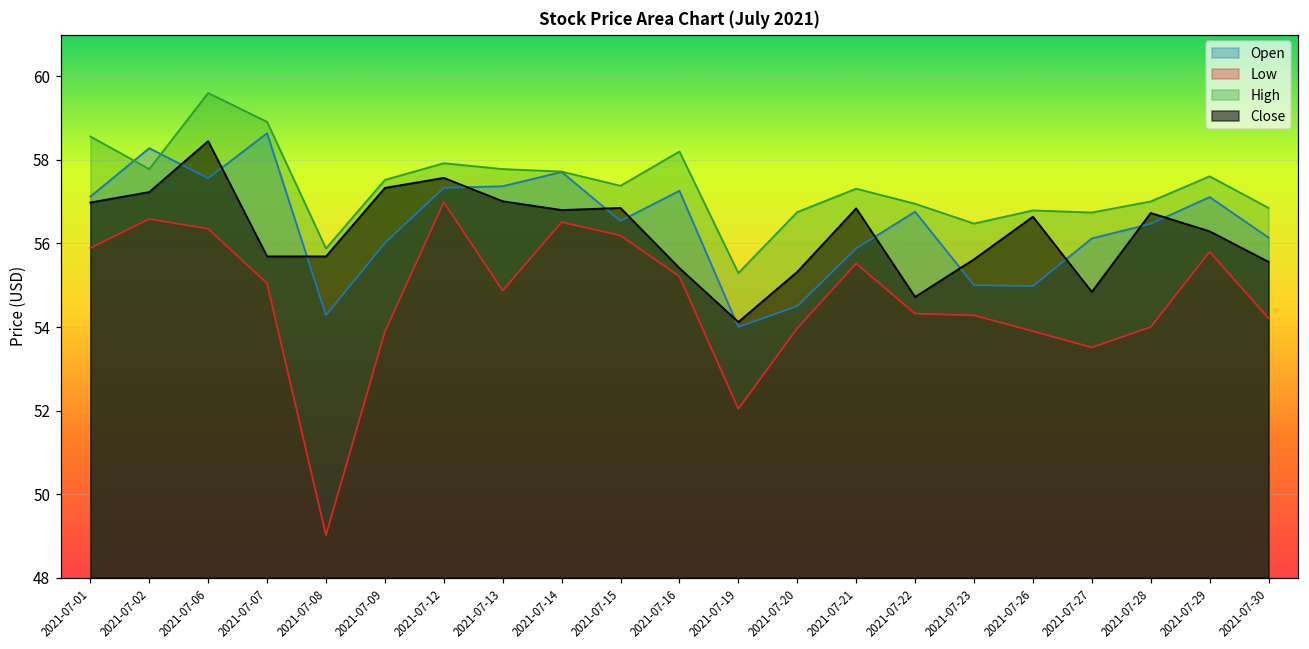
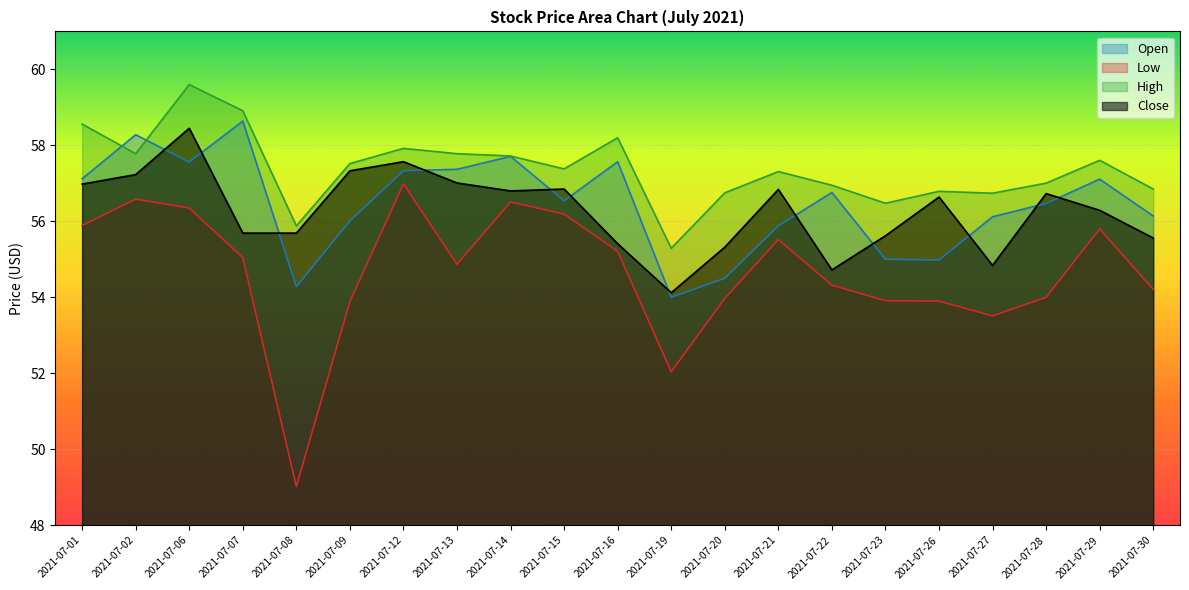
  {
    "Open": {
      "2021-07-01": 57.1,
      "2021-07-02": 58.3,
      "2021-07-06": 57.6,
      "2021-07-07": 58.6,
      "2021-07-08": 54.3,
      "2021-07-09": 56.0,
      "2021-07-12": 57.3,
      "2021-07-13": 57.4,
      "2021-07-15": 56.5,
-     "2021-07-16": 57.3,
+     "2021-07-16": 57.6,
      "2021-07-19": 54.0,
      "2021-07-20": 54.5,
      "2021-07-21": 55.9,
      "2021-07-22": 56.8,
      "2021-07-23": 55.0,
      "2021-07-26": 55.0,
      "2021-07-27": 56.1,
      "2021-07-28": 56.5,
      "2021-07-29": 57.1,
      "2021-07-30": 56.1
    },
    "Low": {
      "2021-07-01": 55.9,
      "2021-07-02": 56.6,
      "2021-07-06": 56.4,
      "2021-07-07": 55.0,
      "2021-07-08": 49.0,
      "2021-07-09": 53.9,
      "2021-07-12": 57.0,
      "2021-07-13": 54.9,
      "2021-07-14": 56.5,
      "2021-07-15": 56.2,
      "2021-07-16": 55.2,
      "2021-07-19": 52.0,
      "2021-07-20": 54.0,
      "2021-07-21": 55.5,
      "2021-07-22": 54.3,
-     "2021-07-23": 54.3,
+     "2021-07-23": 53.9,
      "2021-07-26": 53.9,
      "2021-07-27": 53.5,
      "2021-07-28": 54.0,
      "2021-07-29": 55.8,
      "2021-07-30": 54.2
    },
    "High": {
      "2021-07-01": 58.6,
      "2021-07-02": 57.8,
      "2021-07-06": 59.6,
      "2021-07-07": 58.9,
      "2021-07-08": 55.9,
      "2021-07-09": 57.5,
      "2021-07-12": 57.9,
      "2021-07-13": 57.8,
      "2021-07-15": 57.4,
      "2021-07-16": 58.2,
      "2021-07-19": 55.3,
      "2021-07-20": 56.8,
      "2021-07-21": 57.3,
      "2021-07-22": 57.0,
      "2021-07-23": 56.5,
      "2021-07-26": 56.8,
      "2021-07-27": 56.7,
      "2021-07-28": 57.0,
      "2021-07-29": 57.6,
      "2021-07-30": 56.9
    },
    "Close": {
      "2021-07-01": 57.0,
      "2021-07-02": 57.2,
      "2021-07-06": 58.5,
      "2021-07-07": 55.7,
      "2021-07-08": 55.7,
      "2021-07-09": 57.3,
      "2021-07-12": 57.6,
      "2021-07-13": 57.0,
      "2021-07-14": 56.8,
      "2021-07-15": 56.9,
      "2021-07-16": 55.4,
      "2021-07-19": 54.1,
      "2021-07-20": 55.3,
      "2021-07-21": 56.8,
      "2021-07-22": 54.7,
      "2021-07-23": 55.6,
      "2021-07-26": 56.6,
      "2021-07-27": 54.8,
      "2021-07-28": 56.7,
      "2021-07-29": 56.3,
      "2021-07-30": 55.6
    }
  }
